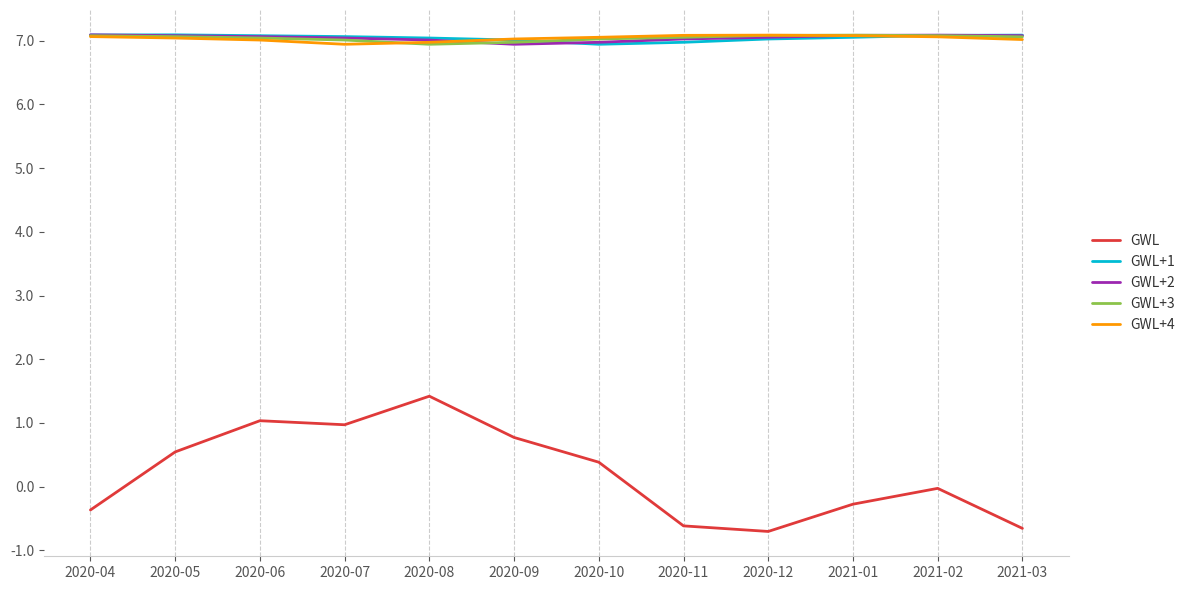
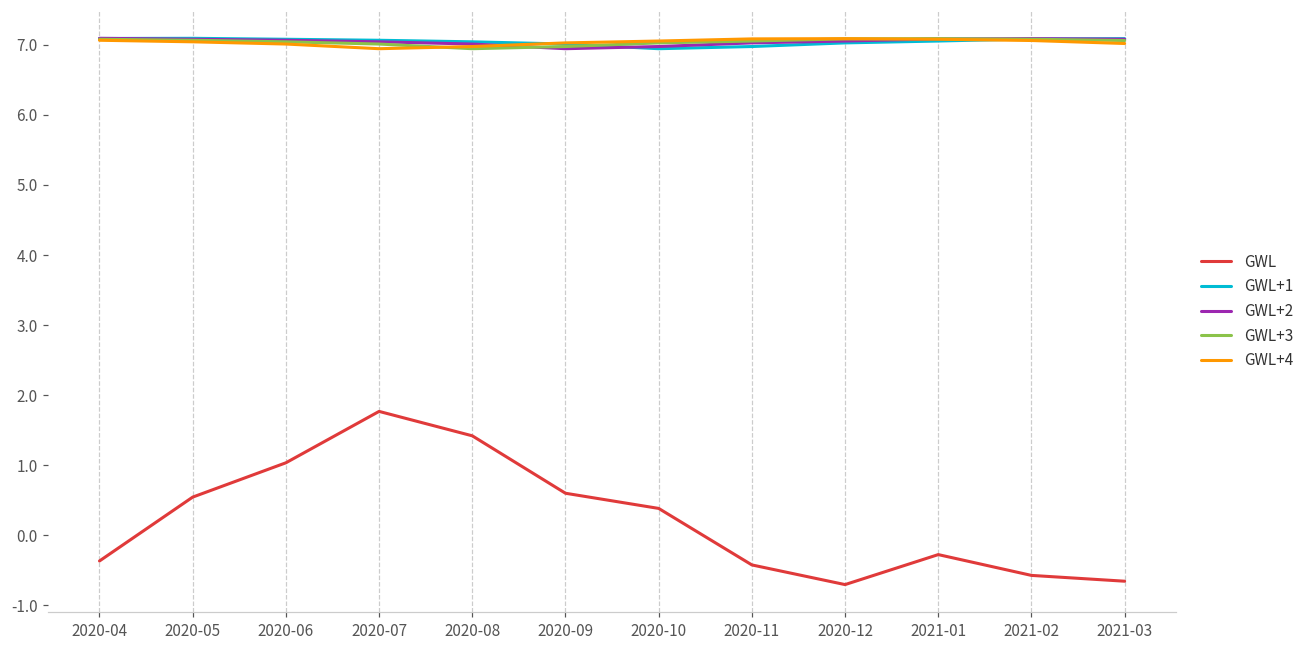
  {
    "GWL": {
      "2020-04": -0.4,
      "2020-05": 0.5,
      "2020-06": 1.0,
-     "2020-07": 1.0,
+     "2020-07": 1.8,
      "2020-08": 1.4,
-     "2020-09": 0.8,
+     "2020-09": 0.6,
      "2020-10": 0.4,
-     "2020-11": -0.6,
+     "2020-11": -0.4,
      "2020-12": -0.7,
      "2021-01": -0.3,
-     "2021-02": 0.0,
+     "2021-02": -0.6,
      "2021-03": -0.7
    },
    "GWL+1": {
      "2020-11": 7.0
    },
    "GWL+4": {
      "2020-07": 6.9,
      "2021-03": 7.0
    }
  }
